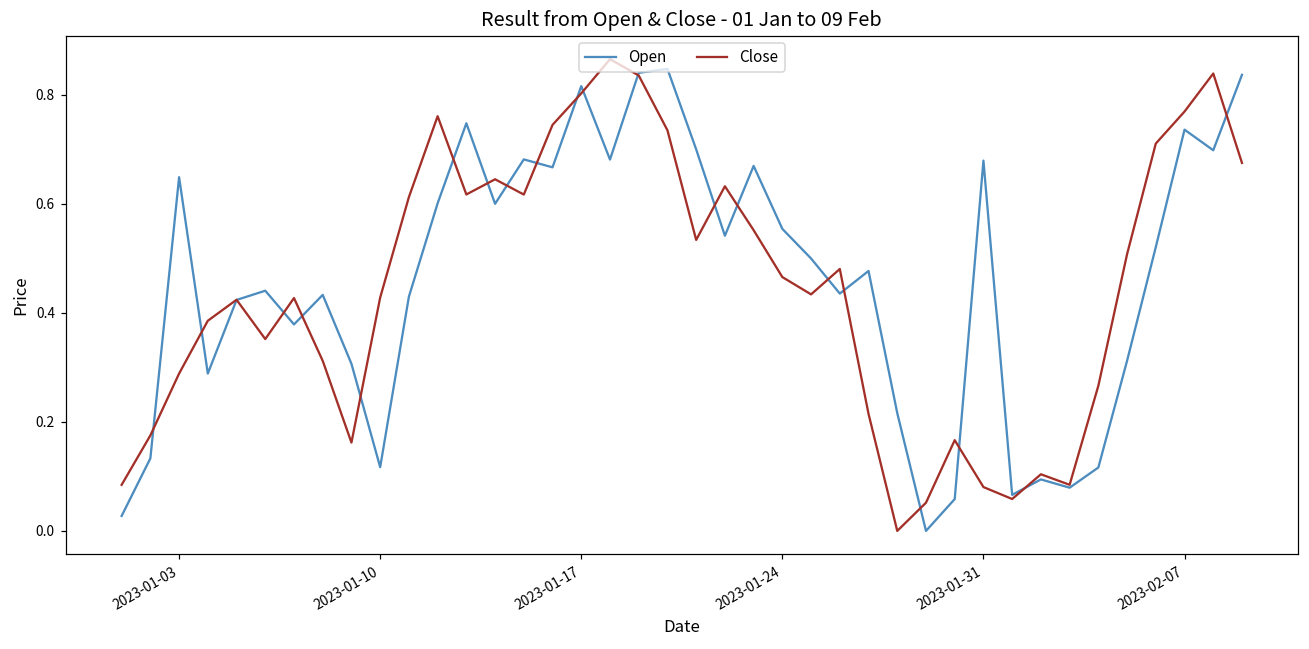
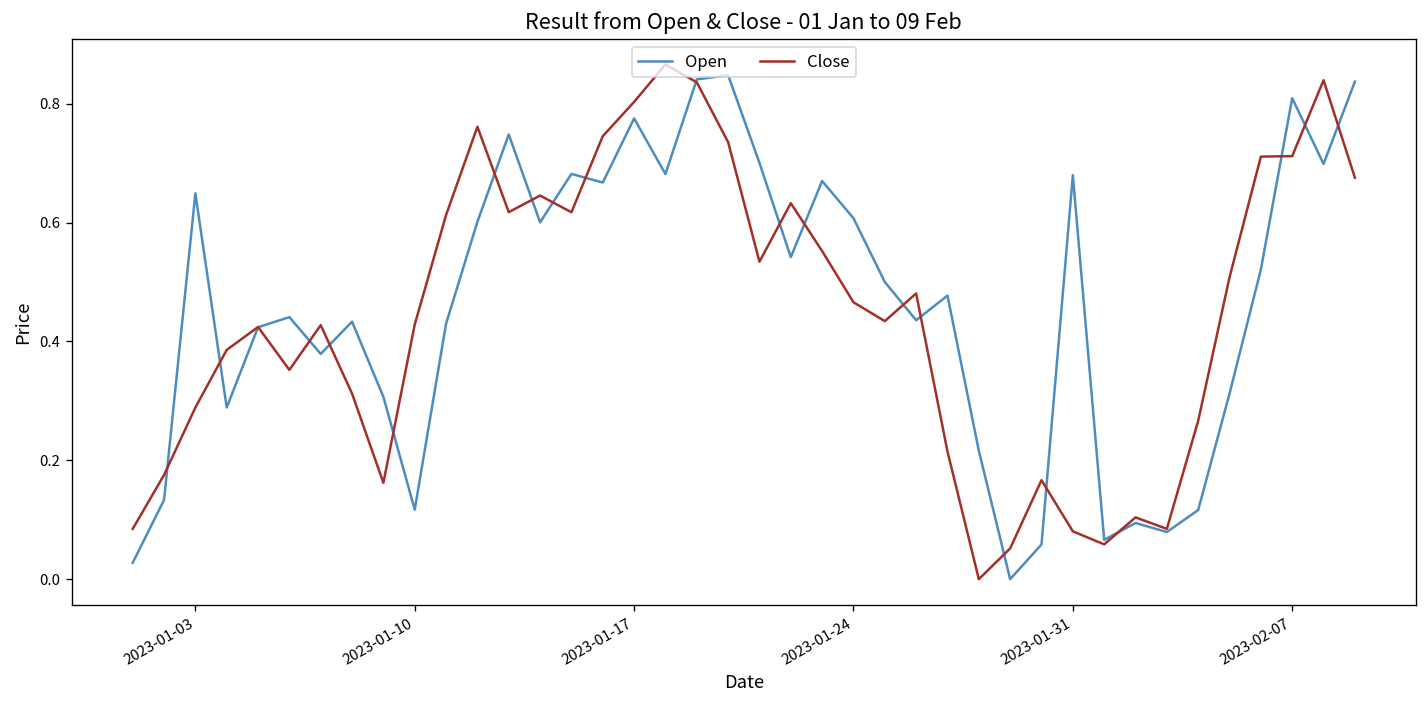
  {
    "Open": {
      "2023-01-03": 0.65,
      "2023-01-10": 0.12,
-     "2023-01-17": 0.82,
-     "2023-01-24": 0.55,
+     "2023-01-17": 0.78,
+     "2023-01-24": 0.61,
      "2023-01-31": 0.68,
-     "2023-02-07": 0.74
+     "2023-02-07": 0.81
    },
    "Close": {
      "2023-01-03": 0.29,
      "2023-01-10": 0.43,
      "2023-01-17": 0.80,
      "2023-01-24": 0.47,
      "2023-01-31": 0.08,
-     "2023-02-07": 0.77
+     "2023-02-07": 0.71
    }
  }
